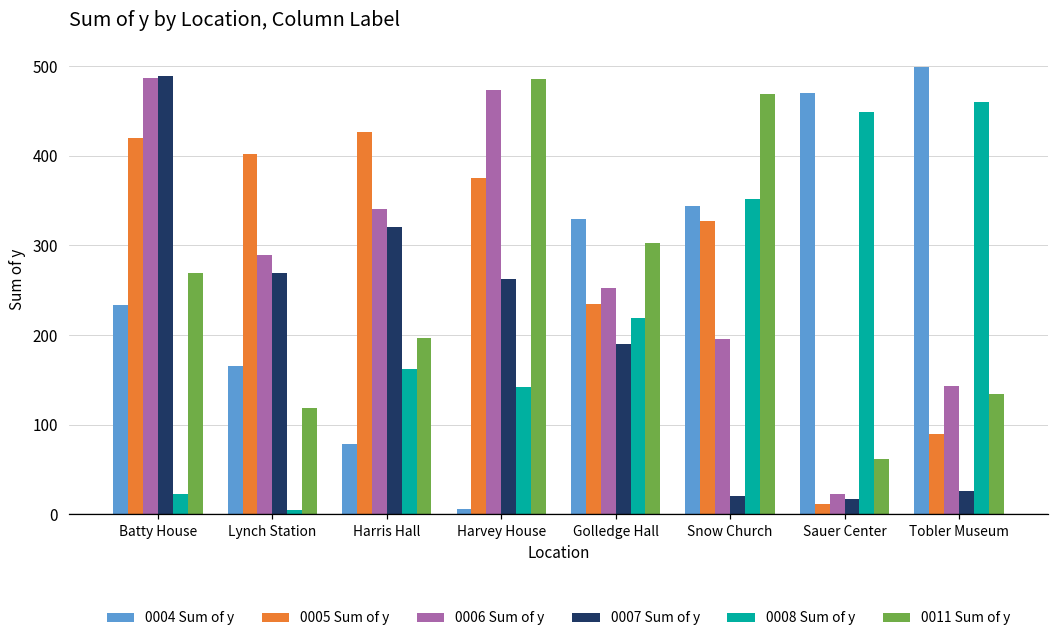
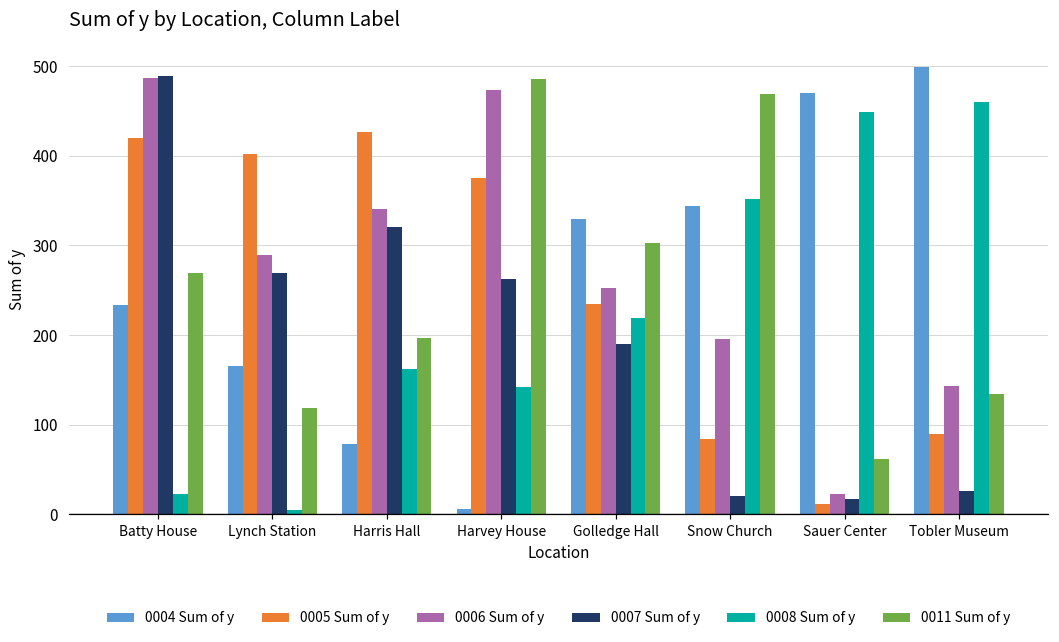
  {
    "0004 Sum of y": {
      "Batty House": 230,
      "Lynch Station": 170,
      "Harris Hall": 80,
      "Harvey House": 10,
      "Golledge Hall": 330,
      "Snow Church": 340,
      "Sauer Center": 470,
      "Tobler Museum": 500
    },
    "0005 Sum of y": {
      "Batty House": 420,
      "Lynch Station": 400,
      "Harris Hall": 430,
      "Harvey House": 380,
      "Golledge Hall": 240,
-     "Snow Church": 330,
+     "Snow Church": 80,
      "Sauer Center": 10,
      "Tobler Museum": 90
    },
    "0006 Sum of y": {
      "Batty House": 490,
      "Lynch Station": 290,
      "Harris Hall": 340,
      "Harvey House": 470,
      "Golledge Hall": 250,
      "Snow Church": 200,
      "Sauer Center": 20,
      "Tobler Museum": 140
    },
    "0007 Sum of y": {
      "Batty House": 490,
      "Lynch Station": 270,
      "Harris Hall": 320,
      "Harvey House": 260,
      "Golledge Hall": 190,
      "Snow Church": 20,
      "Sauer Center": 20,
      "Tobler Museum": 30
    },
    "0008 Sum of y": {
      "Batty House": 20,
      "Lynch Station": 10,
      "Harris Hall": 160,
      "Harvey House": 140,
      "Golledge Hall": 220,
      "Snow Church": 350,
      "Sauer Center": 450,
      "Tobler Museum": 460
    },
    "0011 Sum of y": {
      "Batty House": 270,
      "Lynch Station": 120,
      "Harris Hall": 200,
      "Harvey House": 490,
      "Golledge Hall": 300,
      "Snow Church": 470,
      "Sauer Center": 60,
      "Tobler Museum": 130
    }
  }
